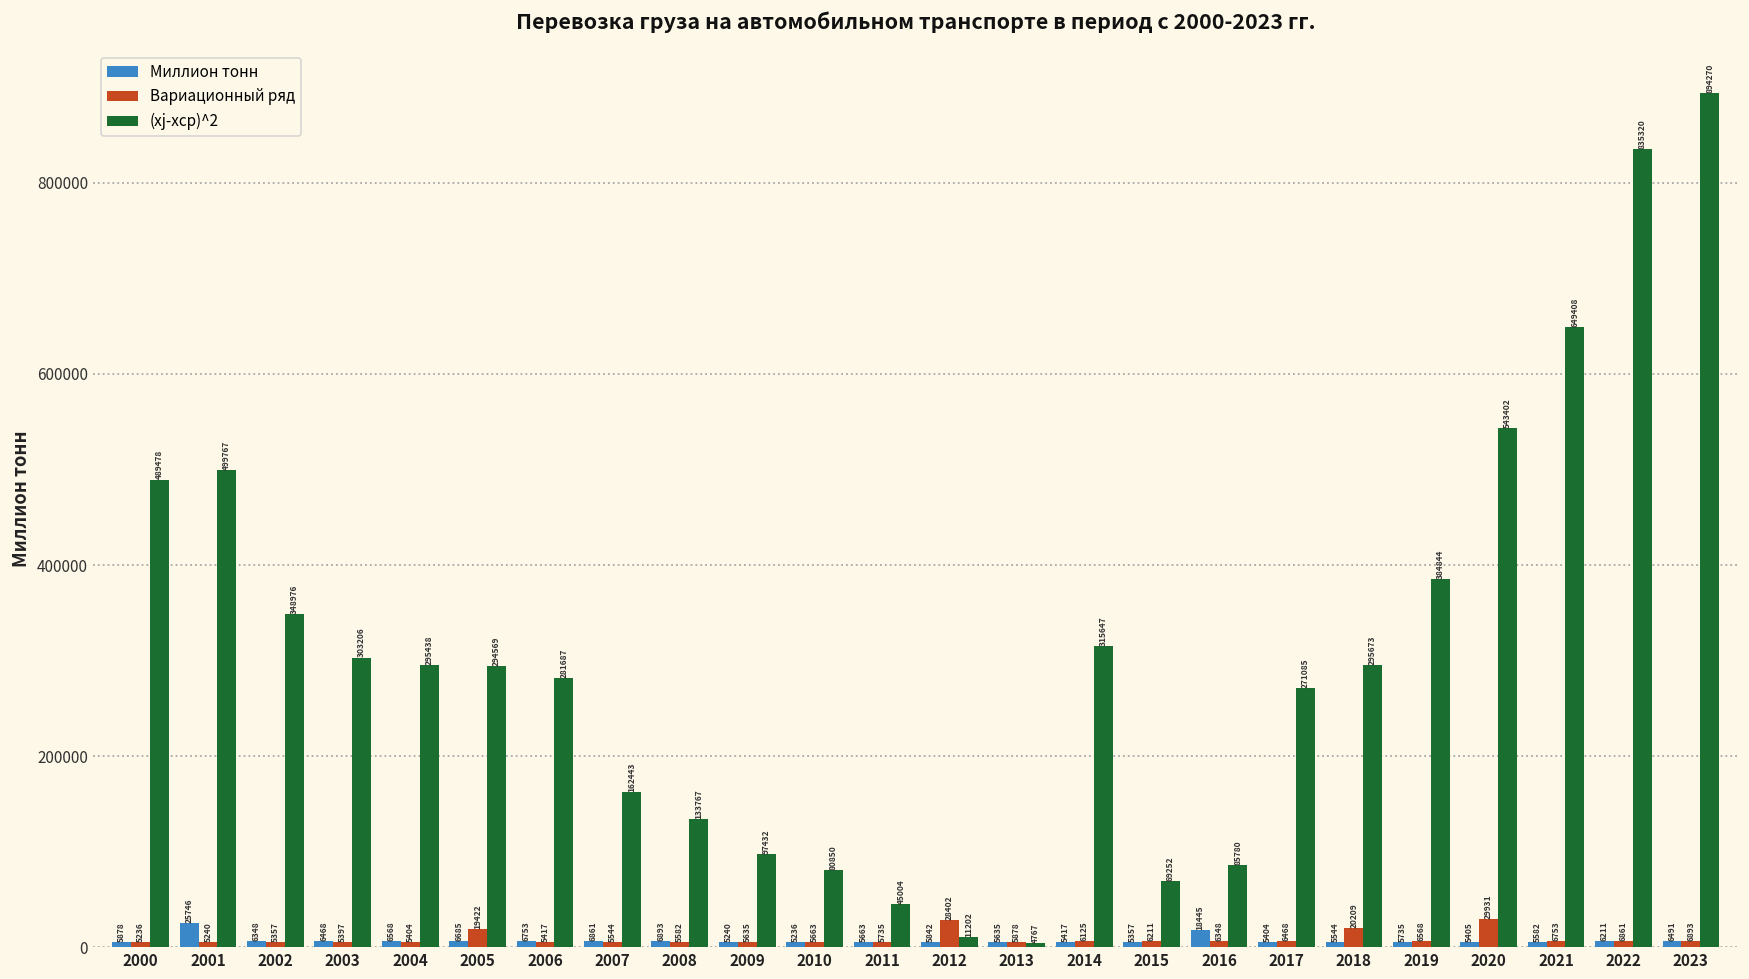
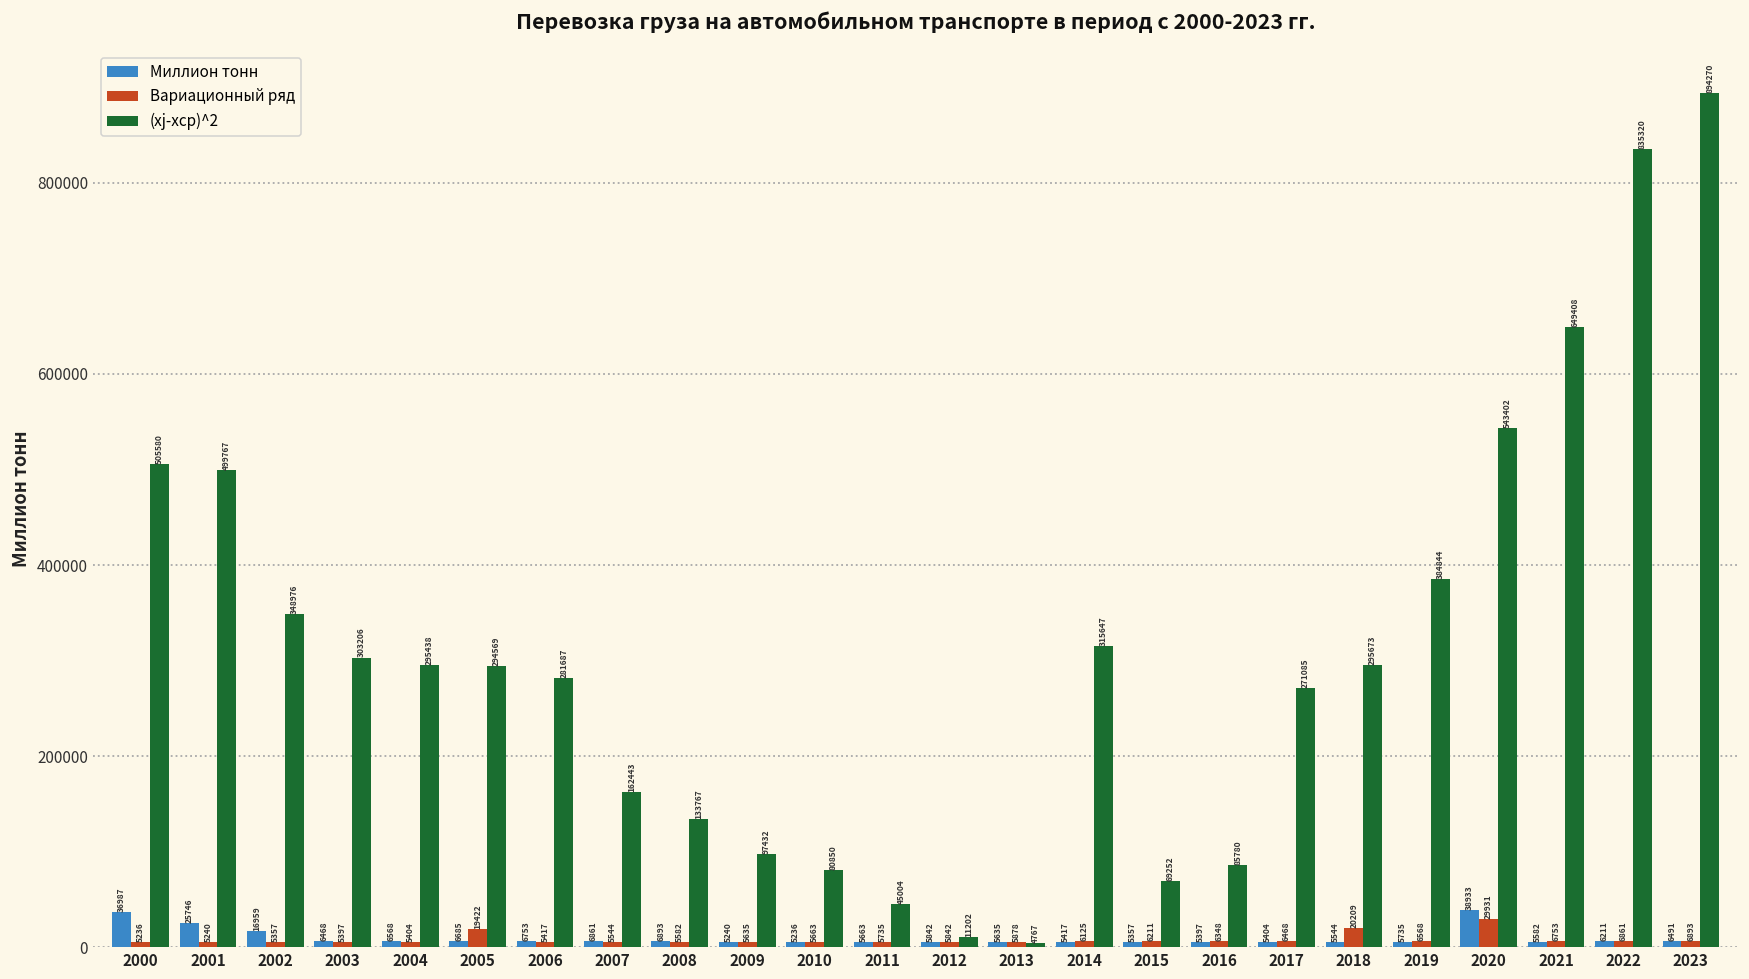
  {
    "Миллион тонн": {
-     "2000": 5878,
+     "2000": 36987,
      "2001": 25746,
-     "2002": 6348,
+     "2002": 16959,
      "2003": 6468,
      "2004": 6568,
      "2005": 6685,
      "2006": 6753,
      "2007": 6861,
      "2008": 6893,
      "2009": 5240,
      "2010": 5236,
      "2011": 5663,
      "2012": 5842,
      "2013": 5635,
      "2014": 5417,
      "2015": 5357,
-     "2016": 18445,
+     "2016": 5397,
      "2017": 5404,
      "2018": 5544,
      "2019": 5735,
-     "2020": 5405,
+     "2020": 38933,
      "2021": 5582,
      "2022": 6211,
      "2023": 6491
    },
    "Вариационный ряд": {
      "2000": 5236,
      "2001": 5240,
      "2002": 5357,
      "2003": 5397,
      "2004": 5404,
      "2005": 19422,
      "2006": 5417,
      "2007": 5544,
      "2008": 5582,
      "2009": 5635,
      "2010": 5663,
      "2011": 5735,
-     "2012": 28402,
+     "2012": 5842,
      "2013": 5878,
      "2014": 6125,
      "2015": 6211,
      "2016": 6348,
      "2017": 6468,
      "2018": 20209,
      "2019": 6568,
      "2020": 29931,
      "2021": 6753,
      "2022": 6861,
      "2023": 6893
    },
    "(xj-xср)^2": {
-     "2000": 489478,
+     "2000": 505580,
      "2001": 499767,
      "2002": 348976,
      "2003": 303206,
      "2004": 295438,
      "2005": 294569,
      "2006": 281687,
      "2007": 162443,
      "2008": 133767,
      "2009": 97432,
      "2010": 80850,
      "2011": 45004,
      "2012": 11202,
      "2013": 4767,
      "2014": 315647,
      "2015": 69252,
      "2016": 85780,
      "2017": 271085,
      "2018": 295673,
      "2019": 384844,
      "2020": 543402,
      "2021": 649408,
      "2022": 835320,
      "2023": 894270
    }
  }
